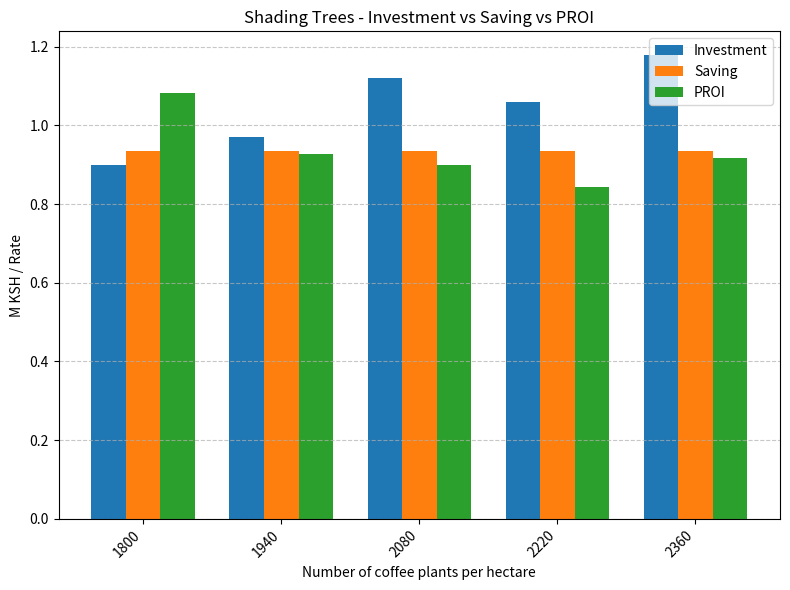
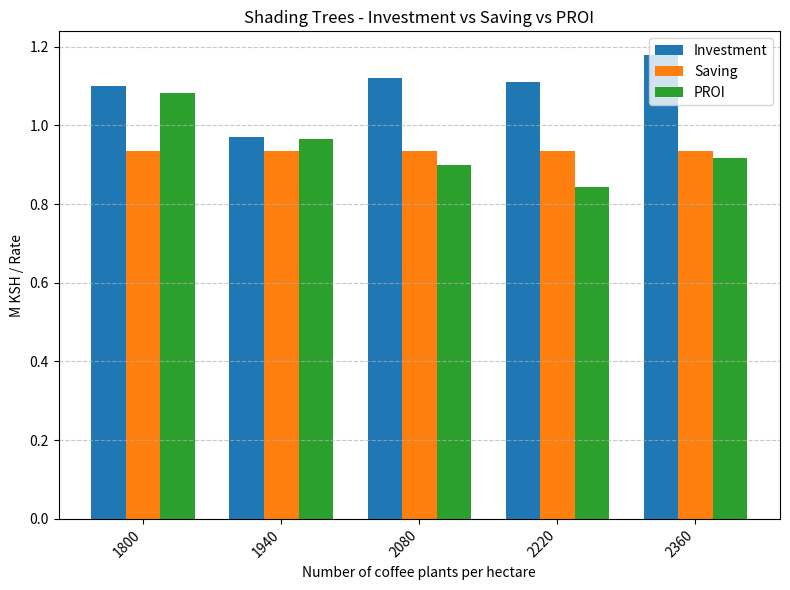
  {
    "Investment": {
-     "1800": 0.9,
+     "1800": 1.1,
      "1940": 0.97,
      "2080": 1.12,
-     "2220": 1.06
+     "2220": 1.11
    },
    "Saving": {
      "1800": 0.94,
      "1940": 0.94,
      "2080": 0.94,
      "2220": 0.94,
      "2360": 0.94
    },
    "PROI": {
      "1800": 1.08,
-     "1940": 0.93,
+     "1940": 0.96,
      "2080": 0.90,
      "2220": 0.84,
      "2360": 0.92
    }
  }
